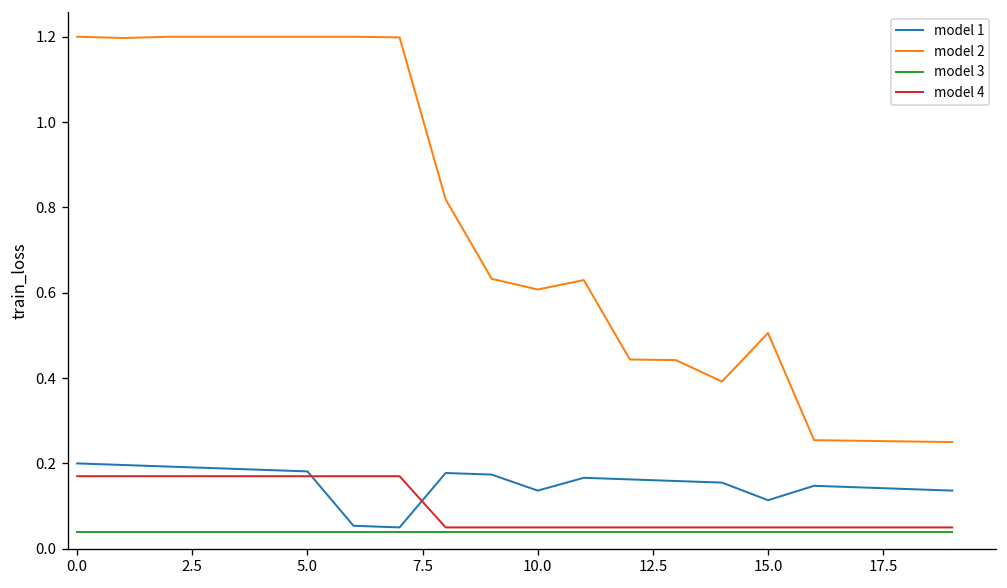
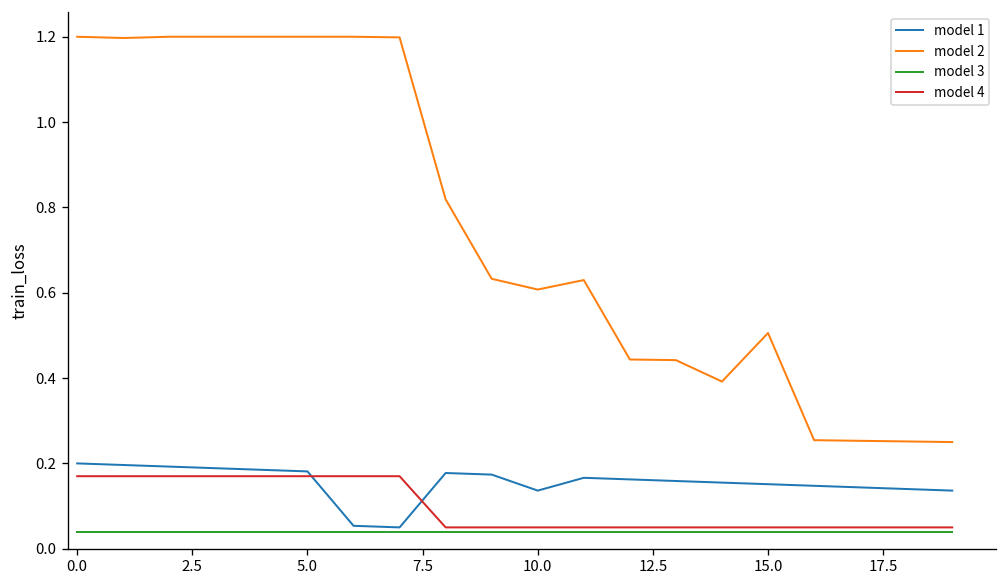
  {
    "model 1": {
      "0.0": 0.20,
      "5.0": 0.18,
      "10.0": 0.14,
-     "15.0": 0.11
+     "15.0": 0.15
    },
    "model 2": {
      "0.0": 1.20,
      "5.0": 1.20,
      "10.0": 0.61,
      "15.0": 0.51
    },
    "model 3": {
      "0.0": 0.04,
      "5.0": 0.04,
      "10.0": 0.04,
      "15.0": 0.04
    },
    "model 4": {
      "0.0": 0.17,
      "5.0": 0.17,
      "10.0": 0.05,
      "15.0": 0.05
    }
  }
